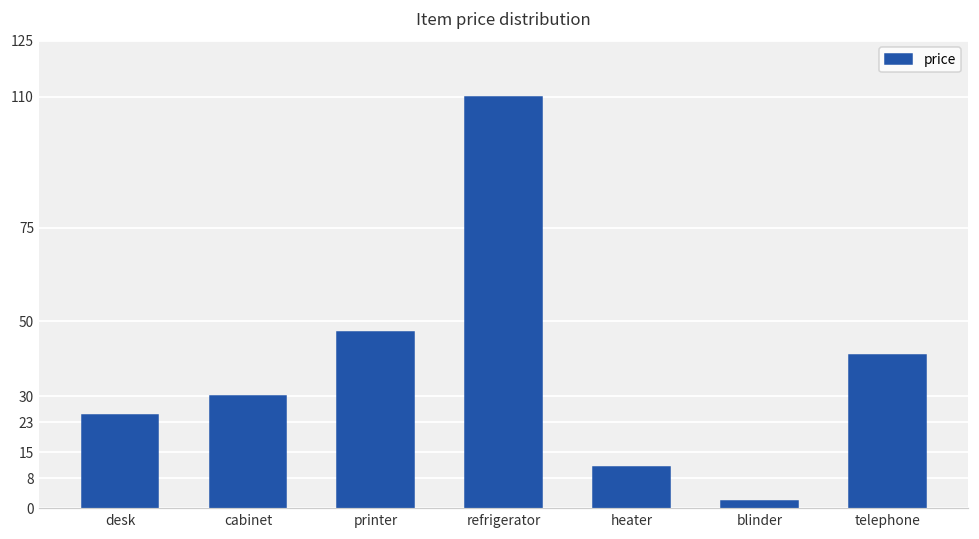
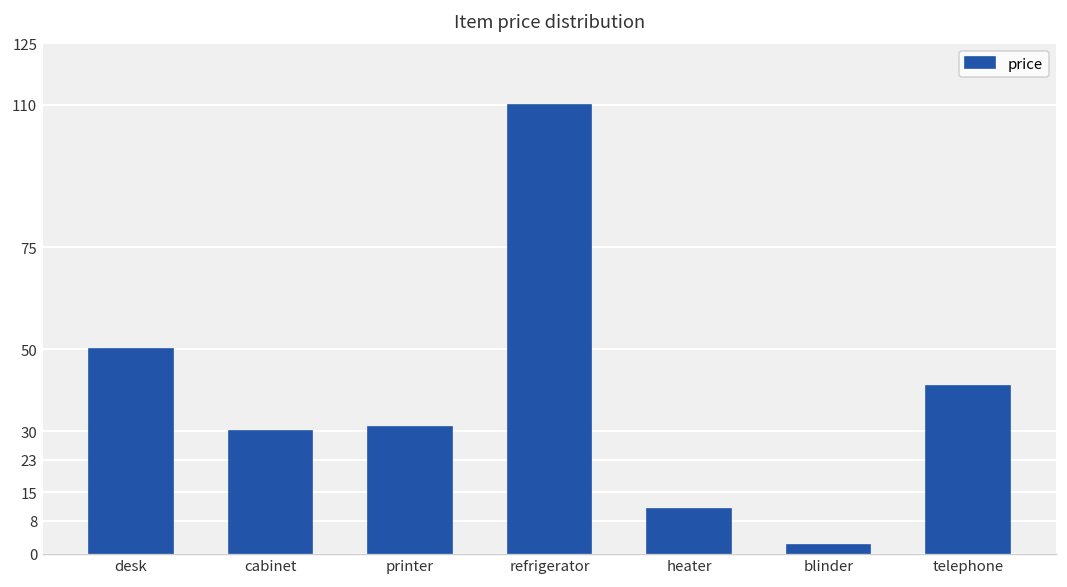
  {
-   "desk": 25,
+   "desk": 50,
    "cabinet": 30,
-   "printer": 47,
+   "printer": 31,
    "refrigerator": 110,
    "heater": 11,
    "blinder": 2,
    "telephone": 41
  }
